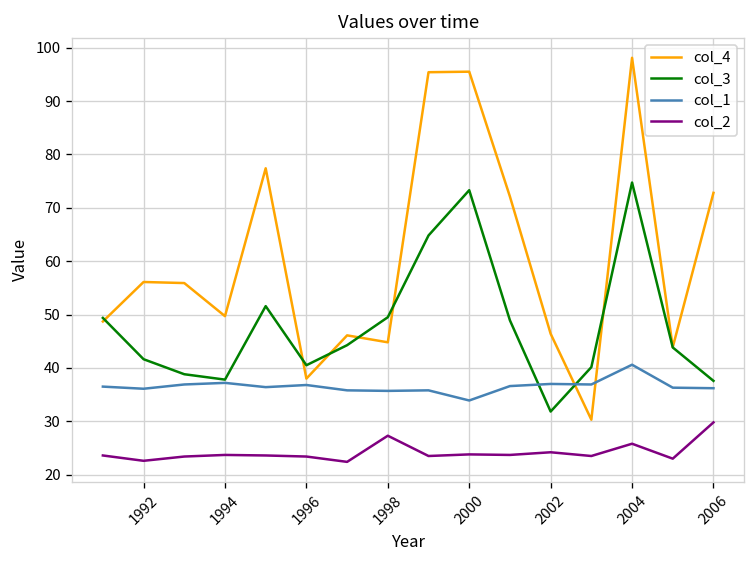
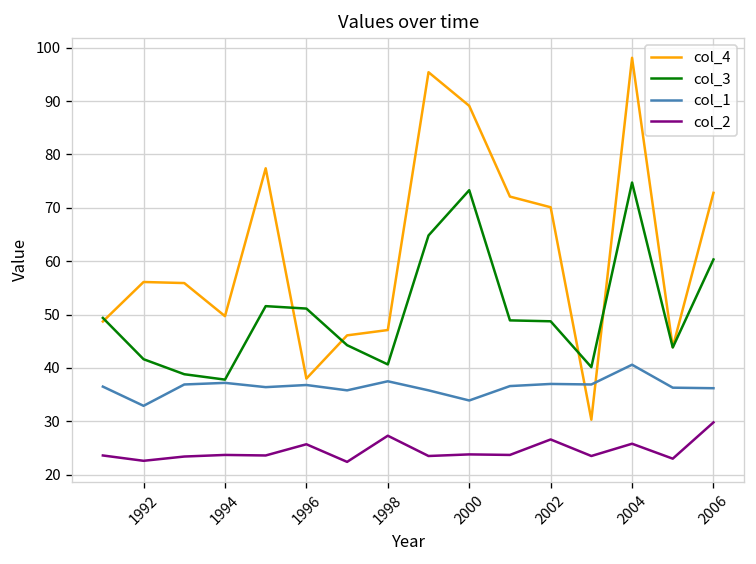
  {
    "col_4": {
      "1992": 56,
      "1994": 50,
      "1996": 38,
-     "1998": 45,
-     "2000": 96,
-     "2002": 46,
+     "1998": 47,
+     "2000": 89,
+     "2002": 70,
      "2004": 98,
      "2006": 73
    },
    "col_3": {
      "1992": 42,
      "1994": 38,
-     "1996": 41,
-     "1998": 50,
+     "1996": 51,
+     "1998": 41,
      "2000": 73,
-     "2002": 32,
+     "2002": 49,
      "2004": 75,
-     "2006": 38
+     "2006": 60
    },
    "col_1": {
-     "1992": 36,
+     "1992": 33,
      "1994": 37,
      "1996": 37,
-     "1998": 36,
+     "1998": 38,
      "2000": 34,
      "2002": 37,
      "2004": 41,
      "2006": 36
    },
    "col_2": {
      "1992": 23,
      "1994": 24,
-     "1996": 23,
+     "1996": 26,
      "1998": 27,
      "2000": 24,
-     "2002": 24,
+     "2002": 27,
      "2004": 26,
      "2006": 30
    }
  }
